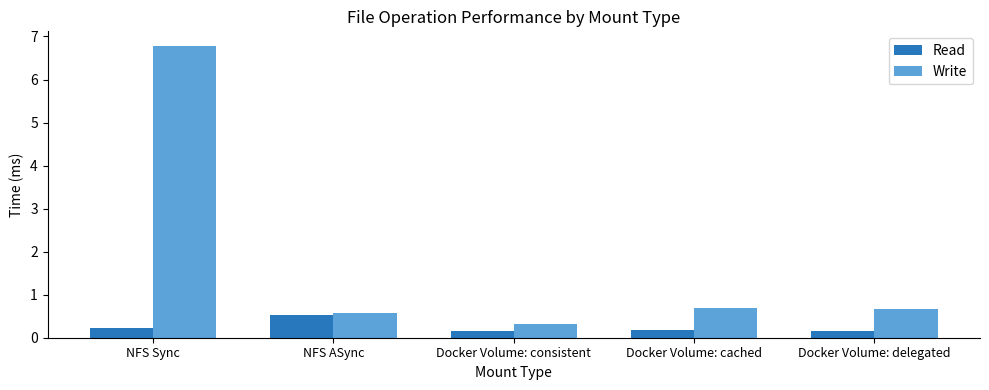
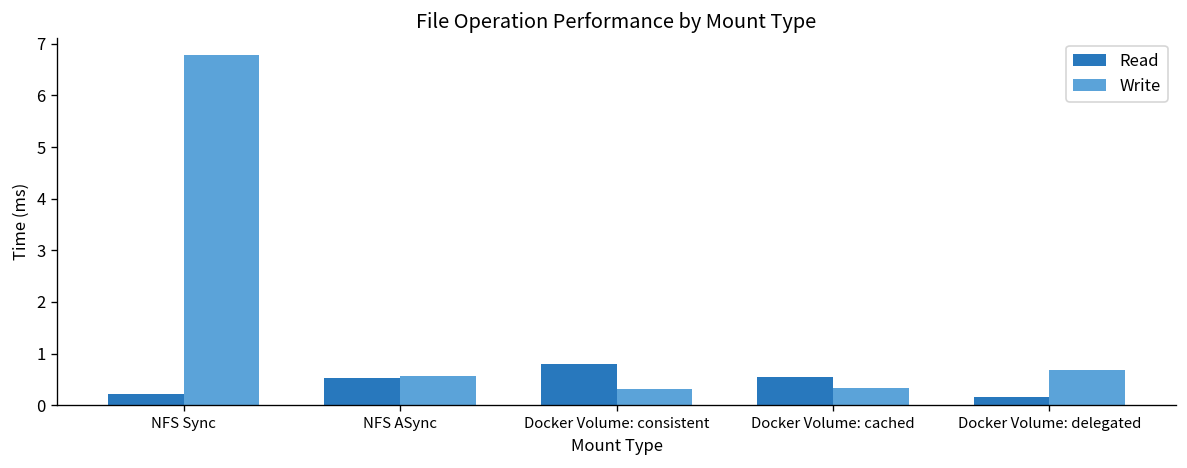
  {
    "Read": {
      "NFS Sync": 0.2,
      "NFS ASync": 0.5,
-     "Docker Volume: consistent": 0.2,
-     "Docker Volume: cached": 0.2,
+     "Docker Volume: consistent": 0.8,
+     "Docker Volume: cached": 0.5,
      "Docker Volume: delegated": 0.2
    },
    "Write": {
      "NFS Sync": 6.8,
      "NFS ASync": 0.6,
      "Docker Volume: consistent": 0.3,
-     "Docker Volume: cached": 0.7,
+     "Docker Volume: cached": 0.3,
      "Docker Volume: delegated": 0.7
    }
  }
